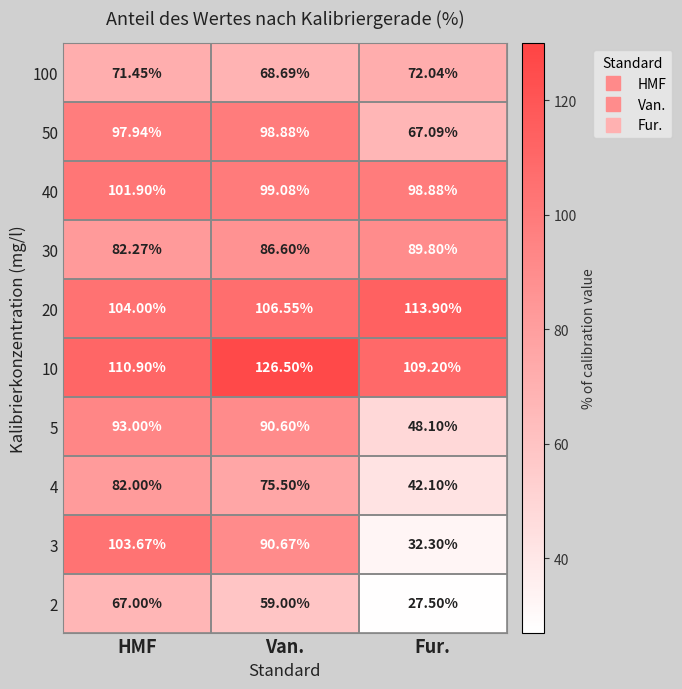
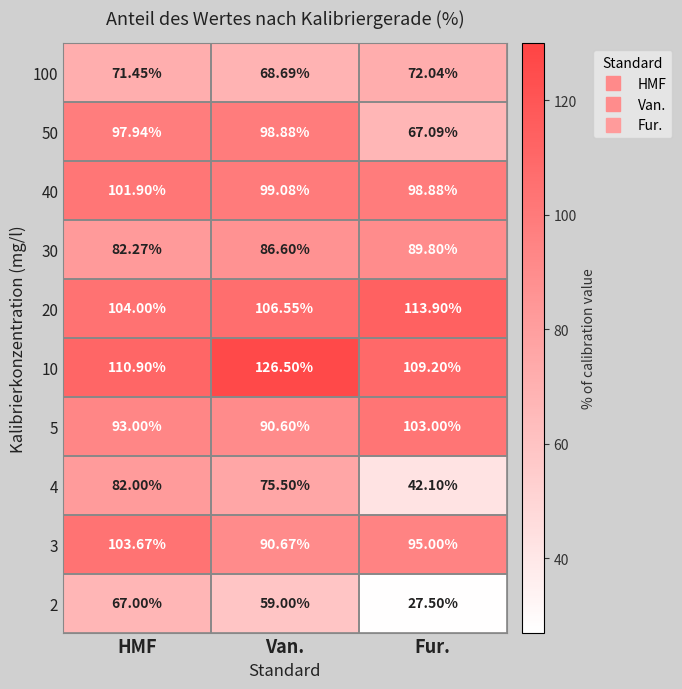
  {
    "100": {
      "HMF": "71.45%",
      "Van.": "68.69%",
      "Fur.": "72.04%"
    },
    "50": {
      "HMF": "97.94%",
      "Van.": "98.88%",
      "Fur.": "67.09%"
    },
    "40": {
      "HMF": "101.90%",
      "Van.": "99.08%",
      "Fur.": "98.88%"
    },
    "30": {
      "HMF": "82.27%",
      "Van.": "86.60%",
      "Fur.": "89.80%"
    },
    "20": {
      "HMF": "104.00%",
      "Van.": "106.55%",
      "Fur.": "113.90%"
    },
    "10": {
      "HMF": "110.90%",
      "Van.": "126.50%",
      "Fur.": "109.20%"
    },
    "5": {
      "HMF": "93.00%",
      "Van.": "90.60%",
-     "Fur.": "48.10%"
+     "Fur.": "103.00%"
    },
    "4": {
      "HMF": "82.00%",
      "Van.": "75.50%",
      "Fur.": "42.10%"
    },
    "3": {
      "HMF": "103.67%",
      "Van.": "90.67%",
-     "Fur.": "32.30%"
+     "Fur.": "95.00%"
    },
    "2": {
      "HMF": "67.00%",
      "Van.": "59.00%",
      "Fur.": "27.50%"
    }
  }
